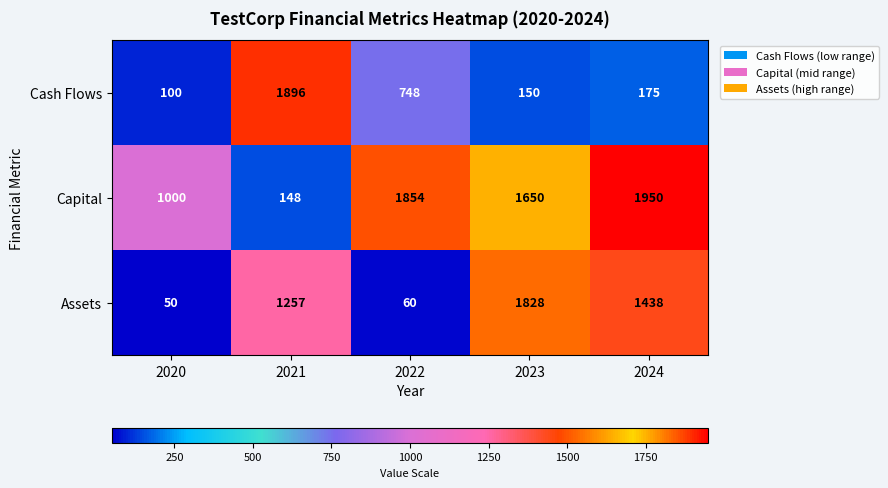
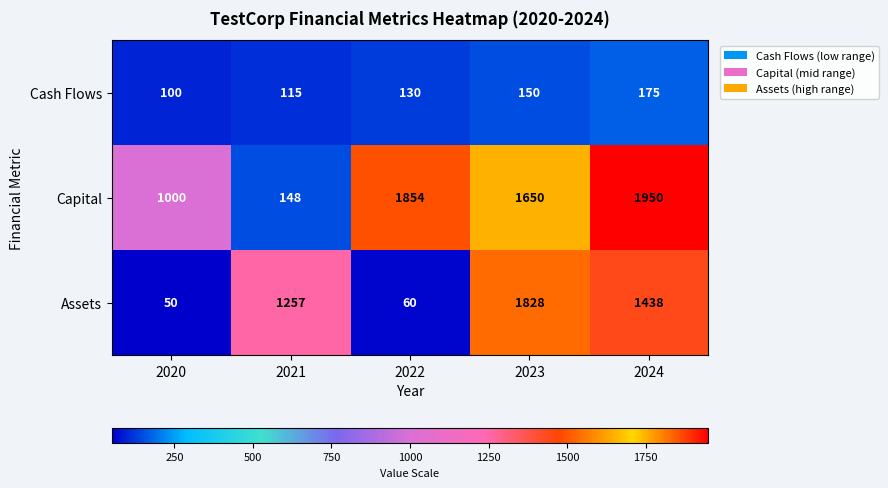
  {
    "Cash Flows": {
      "2020": 100,
-     "2021": 1896,
-     "2022": 748,
+     "2021": 115,
+     "2022": 130,
      "2023": 150,
      "2024": 175
    },
    "Capital": {
      "2020": 1000,
      "2021": 148,
      "2022": 1854,
      "2023": 1650,
      "2024": 1950
    },
    "Assets": {
      "2020": 50,
      "2021": 1257,
      "2022": 60,
      "2023": 1828,
      "2024": 1438
    }
  }
